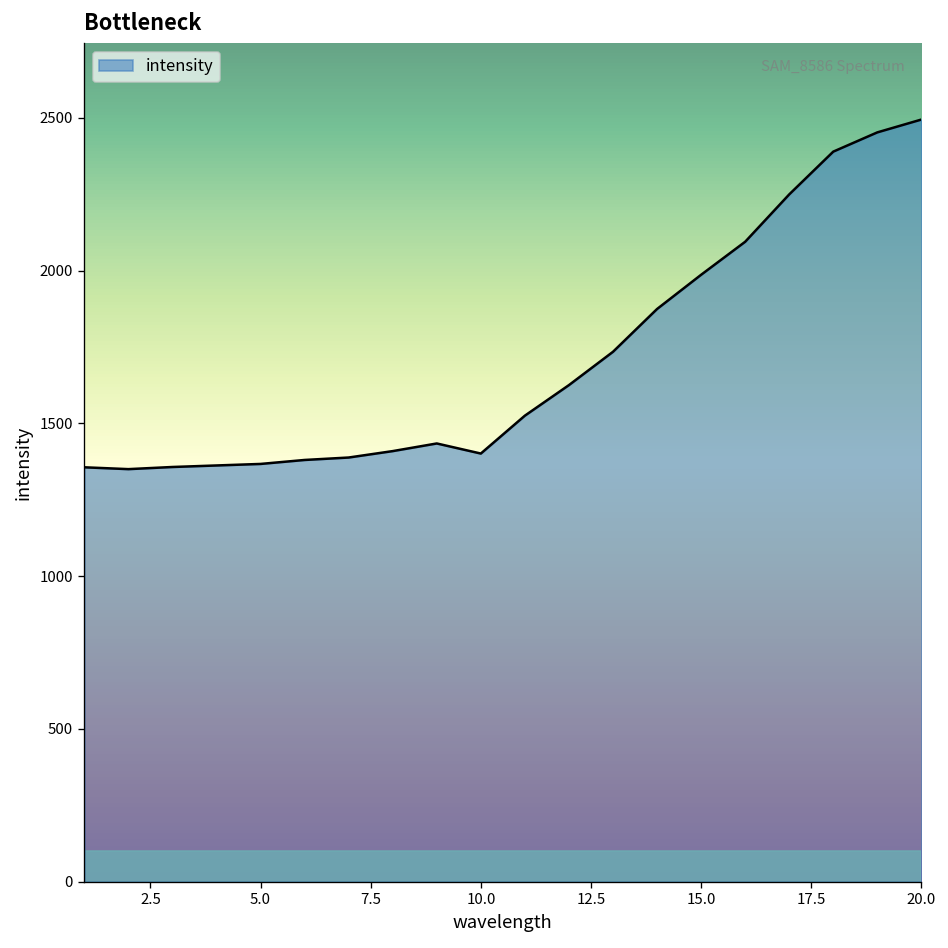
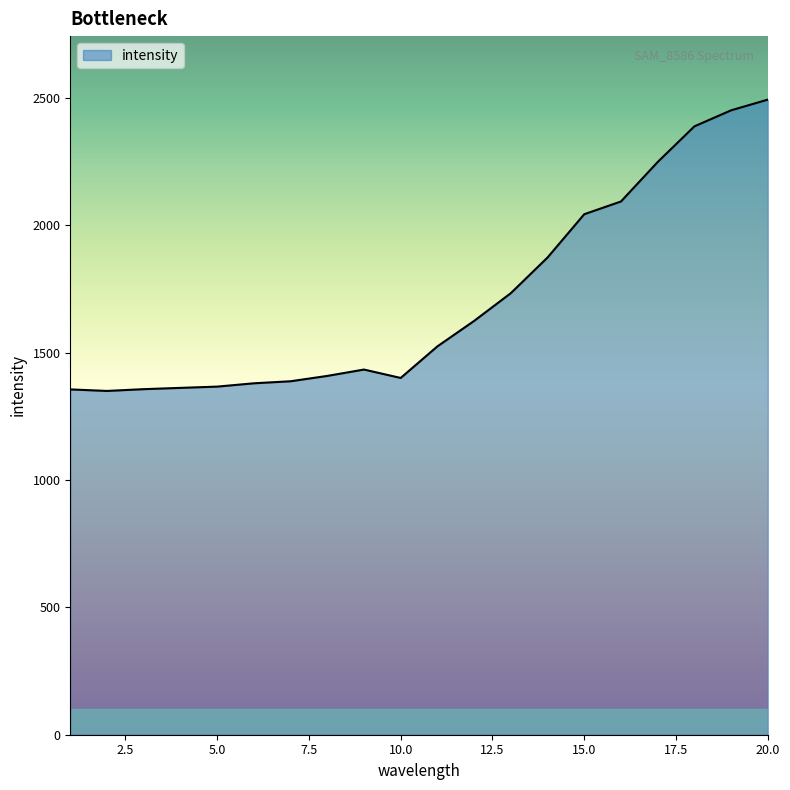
  {
    "5.0": 1370,
    "10.0": 1400,
-   "15.0": 1990,
+   "15.0": 2040,
    "20.0": 2490
  }
